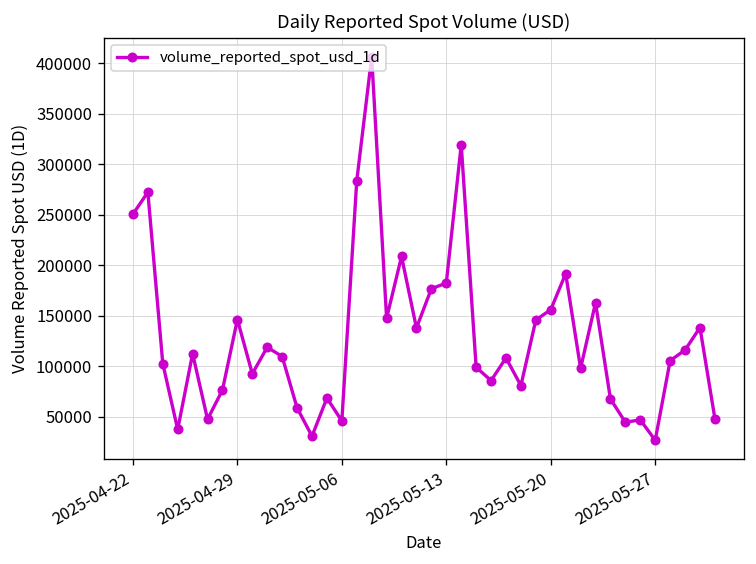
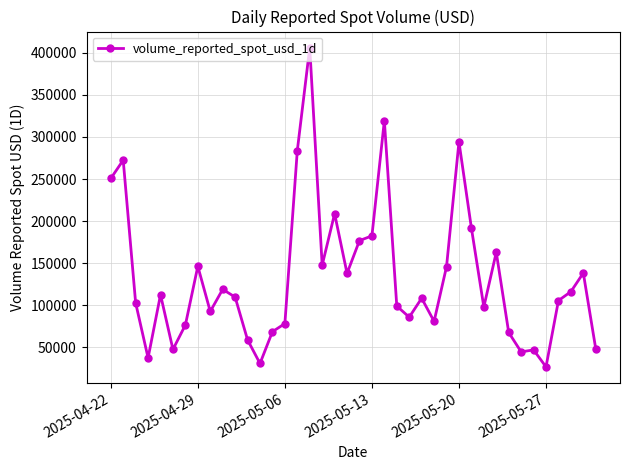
  {
    "2025-04-22": 250000,
    "2025-04-29": 150000,
-   "2025-05-06": 50000,
+   "2025-05-06": 80000,
    "2025-05-13": 180000,
-   "2025-05-20": 160000,
+   "2025-05-20": 290000,
    "2025-05-27": 30000
  }
